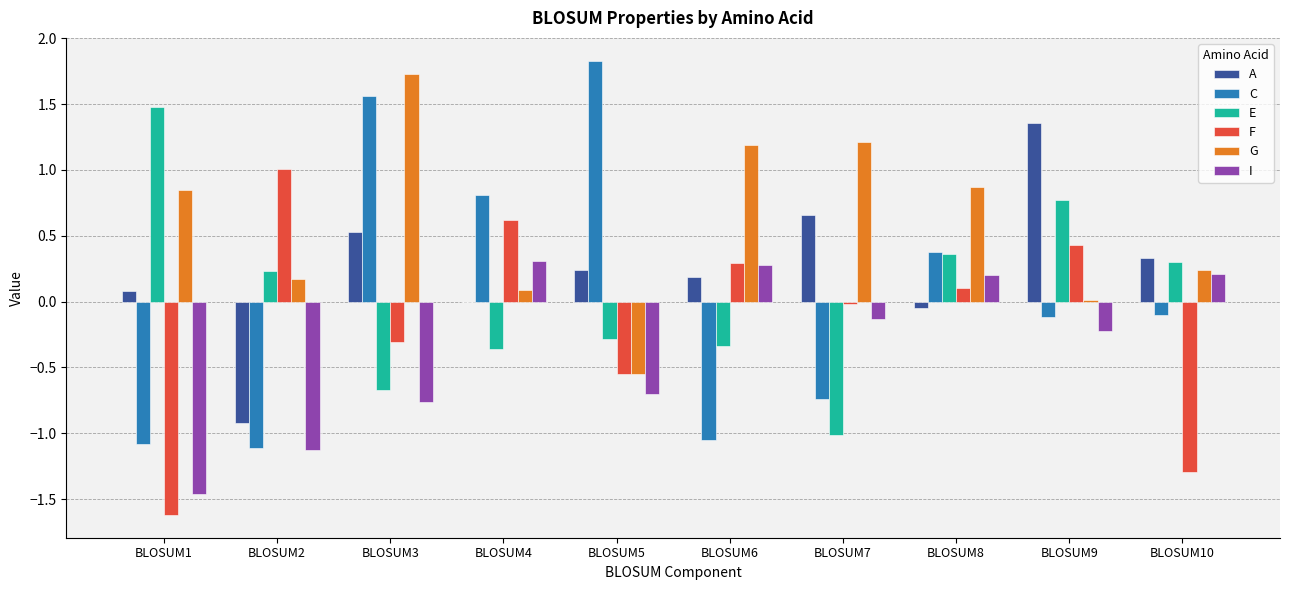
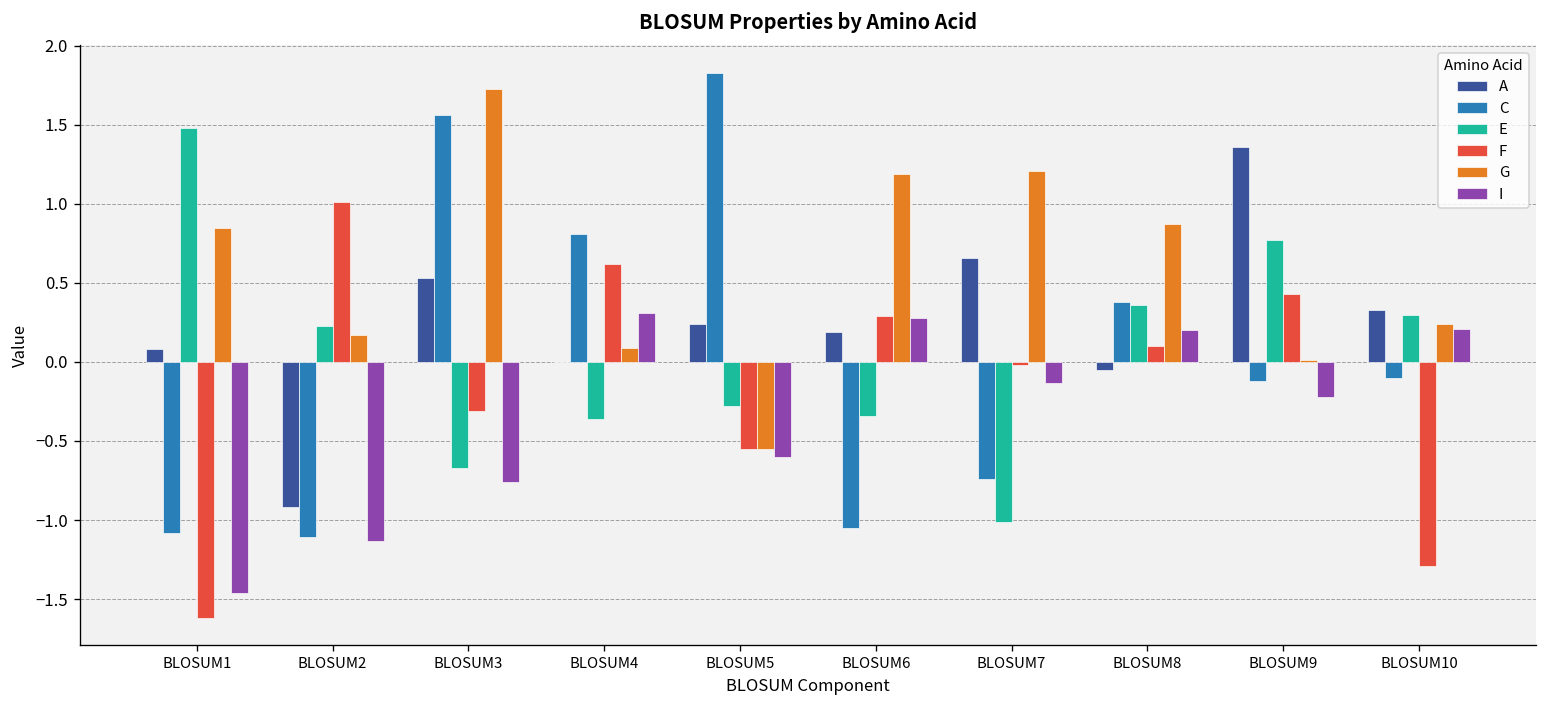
  {
    "E": {
      "BLOSUM1": 1.48,
      "BLOSUM2": 0.23,
      "BLOSUM3": -0.67,
      "BLOSUM4": -0.36,
      "BLOSUM5": -0.28,
      "BLOSUM6": -0.34,
      "BLOSUM7": -1.0,
      "BLOSUM8": 0.36,
      "BLOSUM9": 0.77,
      "BLOSUM10": 0.3
    },
    "I": {
      "BLOSUM1": -1.46,
      "BLOSUM2": -1.13,
      "BLOSUM3": -0.76,
      "BLOSUM4": 0.3,
-     "BLOSUM5": -0.7,
+     "BLOSUM5": -0.6,
      "BLOSUM6": 0.28,
      "BLOSUM7": -0.13,
      "BLOSUM8": 0.2,
      "BLOSUM9": -0.22,
      "BLOSUM10": 0.2
    }
  }
